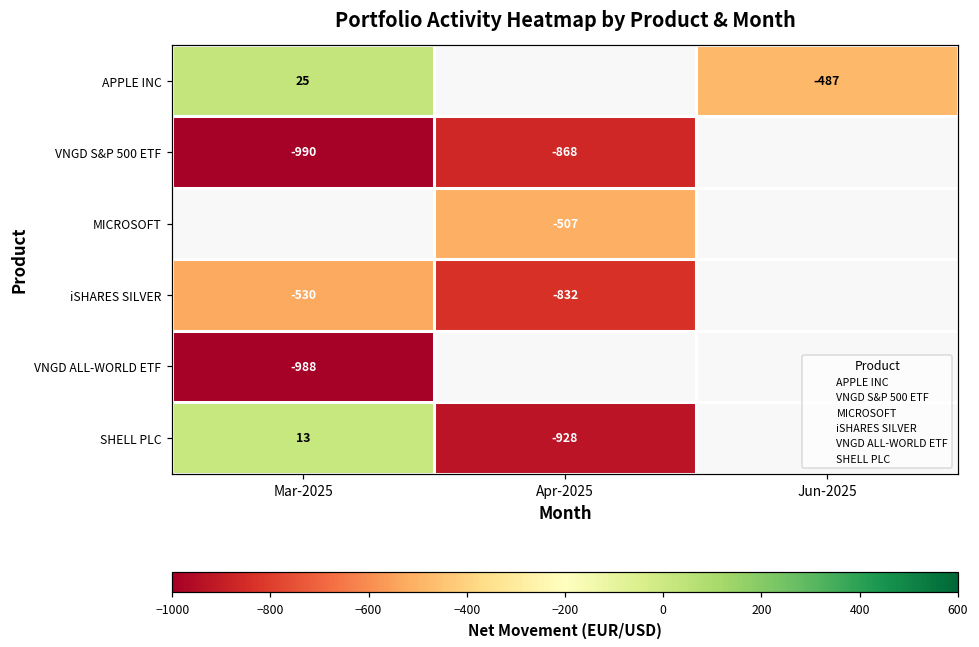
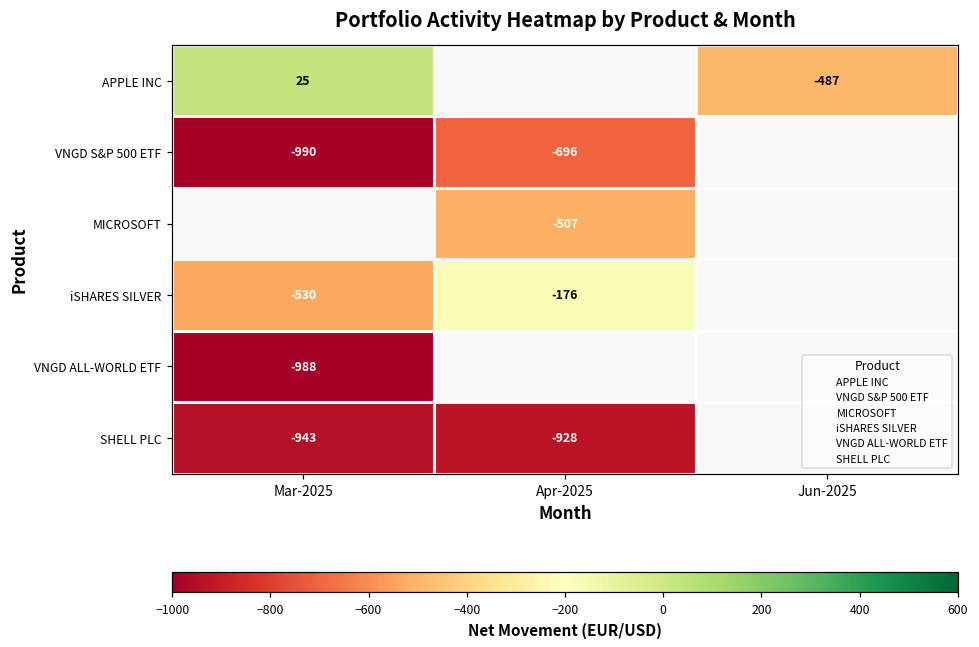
  {
    "APPLE INC": {
      "Jun-2025": -487
    },
    "VNGD S&P 500 ETF": {
-     "Apr-2025": -868
+     "Apr-2025": -696
    },
    "iSHARES SILVER": {
-     "Apr-2025": -832
+     "Apr-2025": -176
    },
    "SHELL PLC": {
-     "Mar-2025": 13,
+     "Mar-2025": -943,
      "Apr-2025": -928
    }
  }
